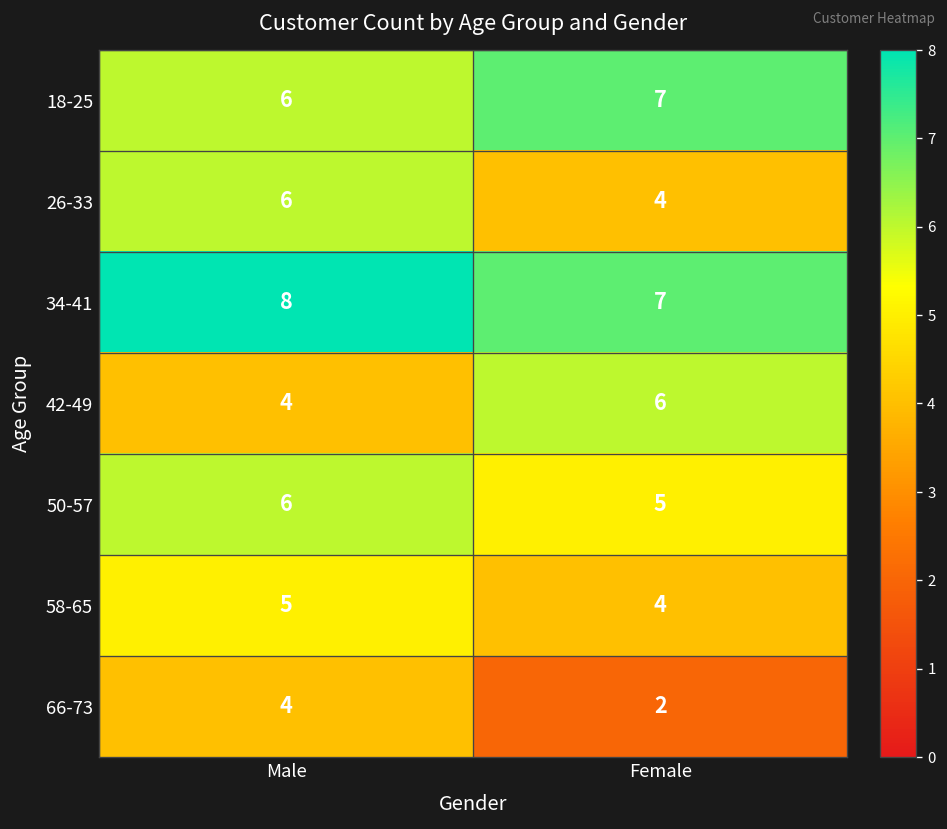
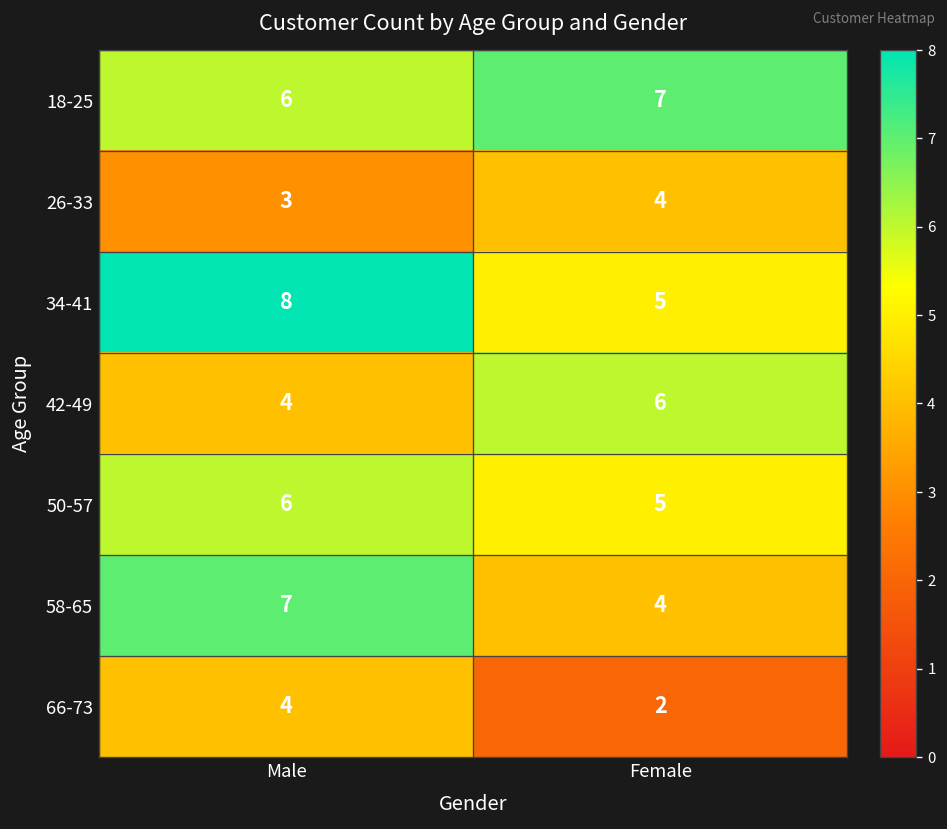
  {
    "18-25": {
      "Male": 6,
      "Female": 7
    },
    "26-33": {
-     "Male": 6,
+     "Male": 3,
      "Female": 4
    },
    "34-41": {
      "Male": 8,
-     "Female": 7
+     "Female": 5
    },
    "42-49": {
      "Male": 4,
      "Female": 6
    },
    "50-57": {
      "Male": 6,
      "Female": 5
    },
    "58-65": {
-     "Male": 5,
+     "Male": 7,
      "Female": 4
    },
    "66-73": {
      "Male": 4,
      "Female": 2
    }
  }
